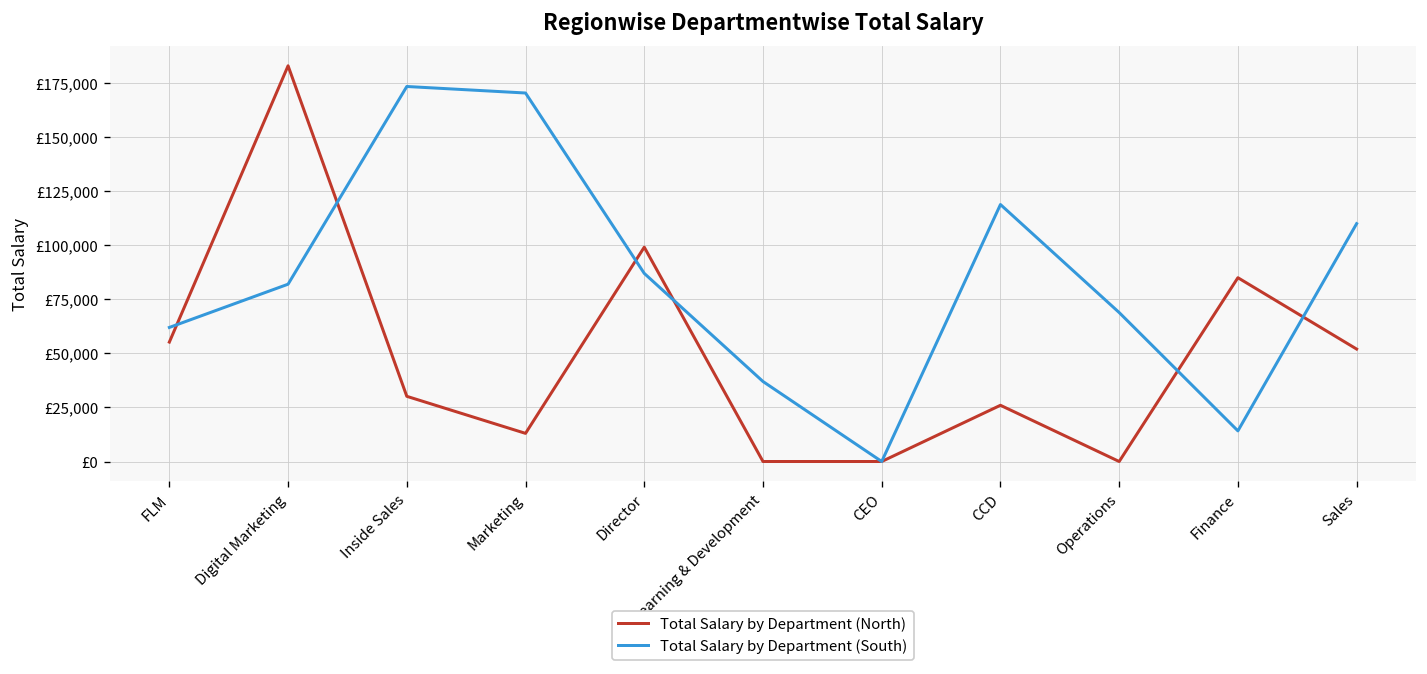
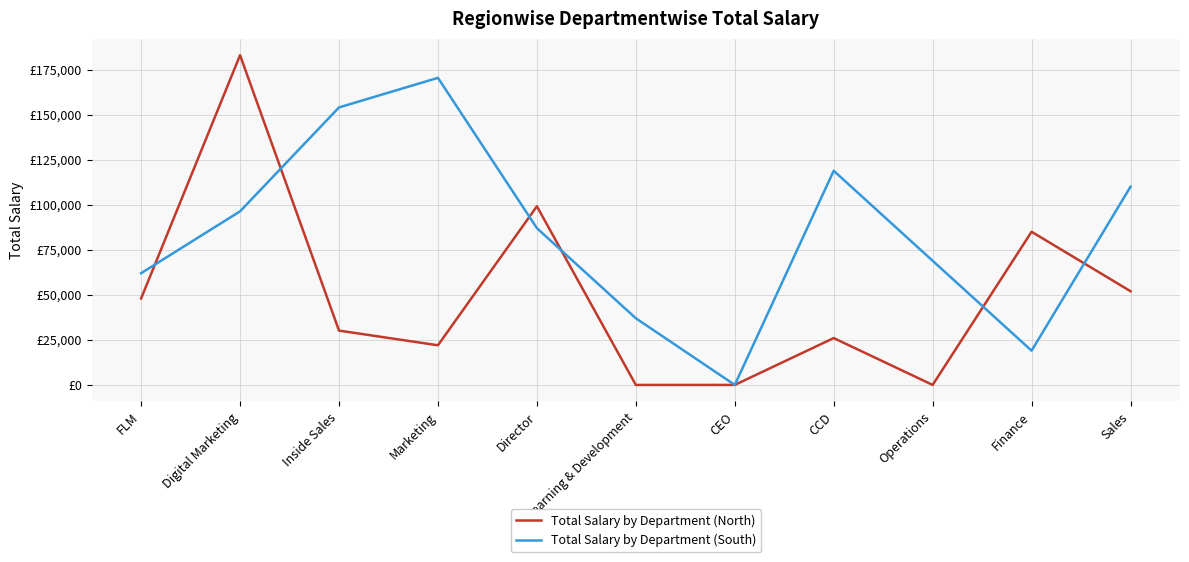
  {
    "Total Salary by Department (North)": {
-     "FLM": "£55,000",
+     "FLM": "£48,000",
      "Digital Marketing": "£183,000",
      "Inside Sales": "£30,000",
-     "Marketing": "£13,000",
+     "Marketing": "£22,000",
      "Director": "£99,000",
      "Learning & Development": "£0",
      "CCD": "£26,000",
      "Operations": "£0",
      "Finance": "£85,000",
      "Sales": "£52,000"
    },
    "Total Salary by Department (South)": {
      "FLM": "£62,000",
-     "Digital Marketing": "£82,000",
-     "Inside Sales": "£173,000",
+     "Digital Marketing": "£96,000",
+     "Inside Sales": "£154,000",
      "Marketing": "£170,000",
      "Director": "£87,000",
      "Learning & Development": "£37,000",
      "CCD": "£119,000",
      "Operations": "£69,000",
-     "Finance": "£14,000",
+     "Finance": "£19,000",
      "Sales": "£110,000"
    }
  }
